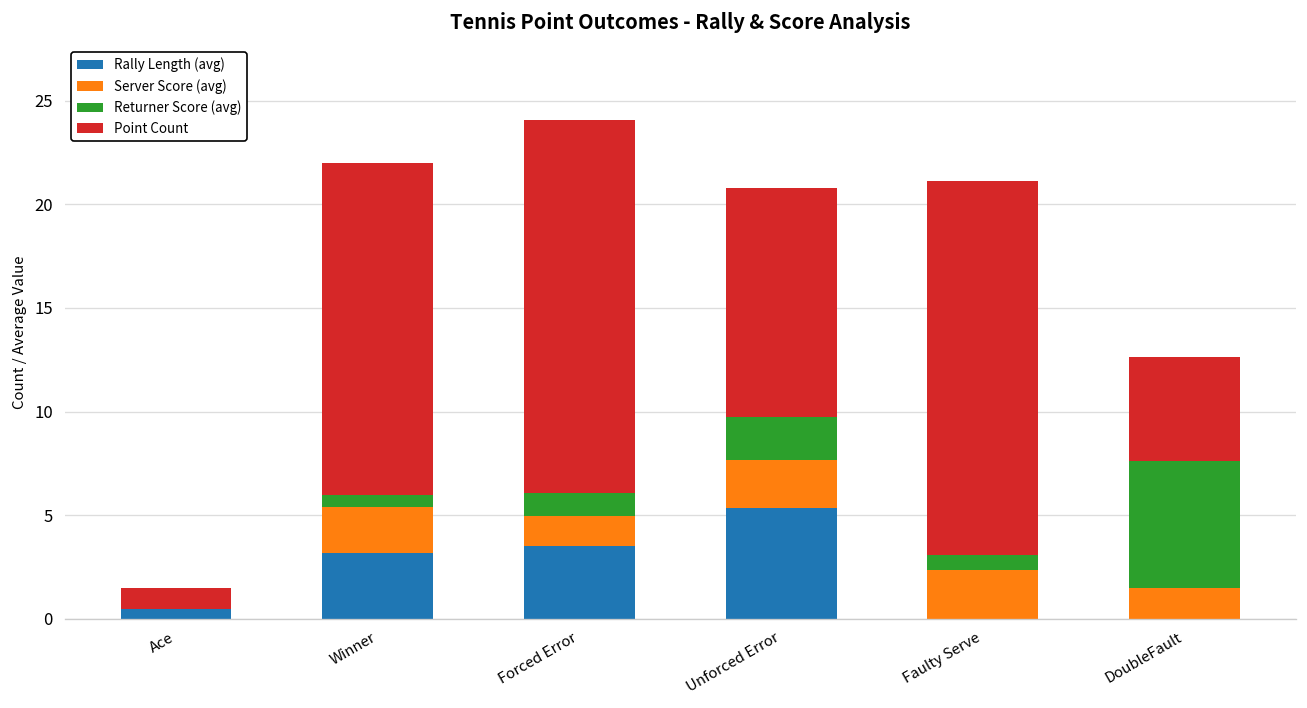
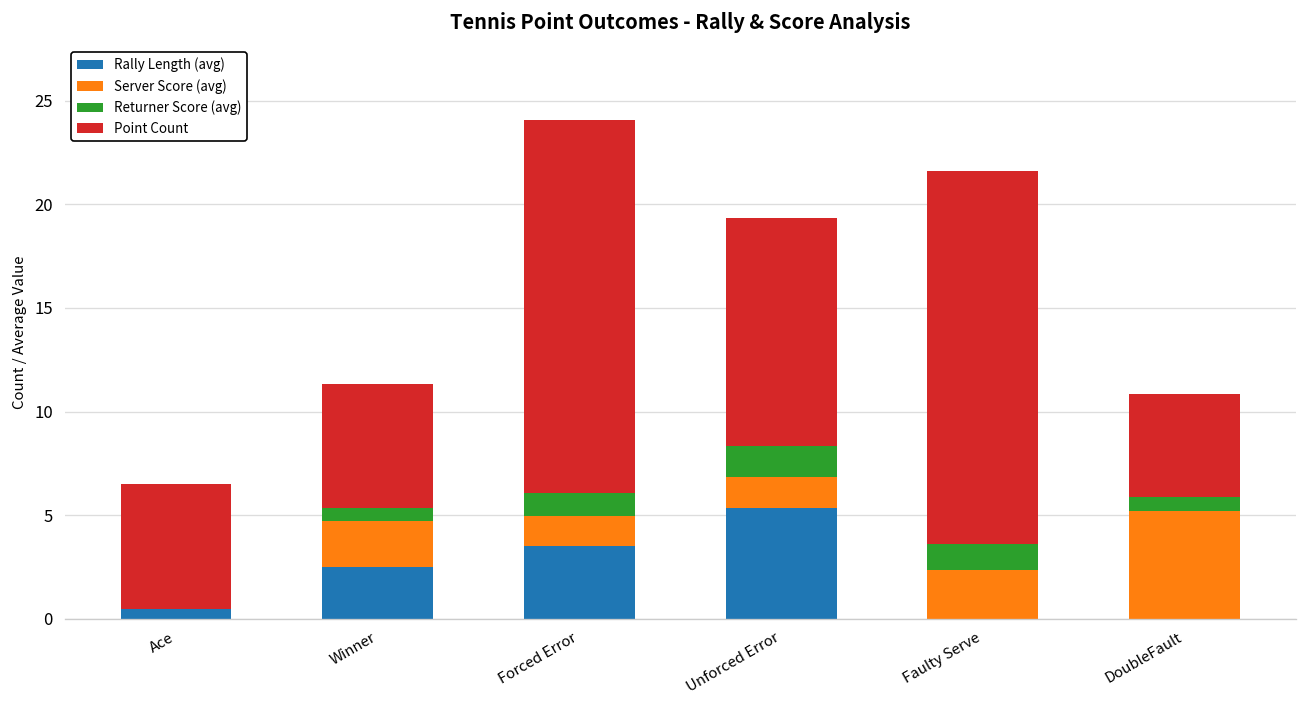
  {
    "Rally Length (avg)": {
      "Ace": 0.5,
-     "Winner": 3.2,
+     "Winner": 2.5,
      "Forced Error": 3.5,
      "Unforced Error": 5.4,
      "Faulty Serve": 0.0,
      "DoubleFault": 0.0
    },
    "Server Score (avg)": {
      "Ace": 0.0,
      "Winner": 2.2,
      "Forced Error": 1.4,
-     "Unforced Error": 2.3,
+     "Unforced Error": 1.5,
      "Faulty Serve": 2.4,
-     "DoubleFault": 1.5
+     "DoubleFault": 5.2
    },
    "Returner Score (avg)": {
      "Ace": 0.0,
      "Winner": 0.6,
      "Forced Error": 1.1,
-     "Unforced Error": 2.1,
-     "Faulty Serve": 0.7,
-     "DoubleFault": 6.1
+     "Unforced Error": 1.5,
+     "Faulty Serve": 1.2,
+     "DoubleFault": 0.7
    },
    "Point Count": {
-     "Ace": 1,
-     "Winner": 16,
+     "Ace": 6,
+     "Winner": 6,
      "Forced Error": 18,
      "Unforced Error": 11,
      "Faulty Serve": 18,
      "DoubleFault": 5
    }
  }
